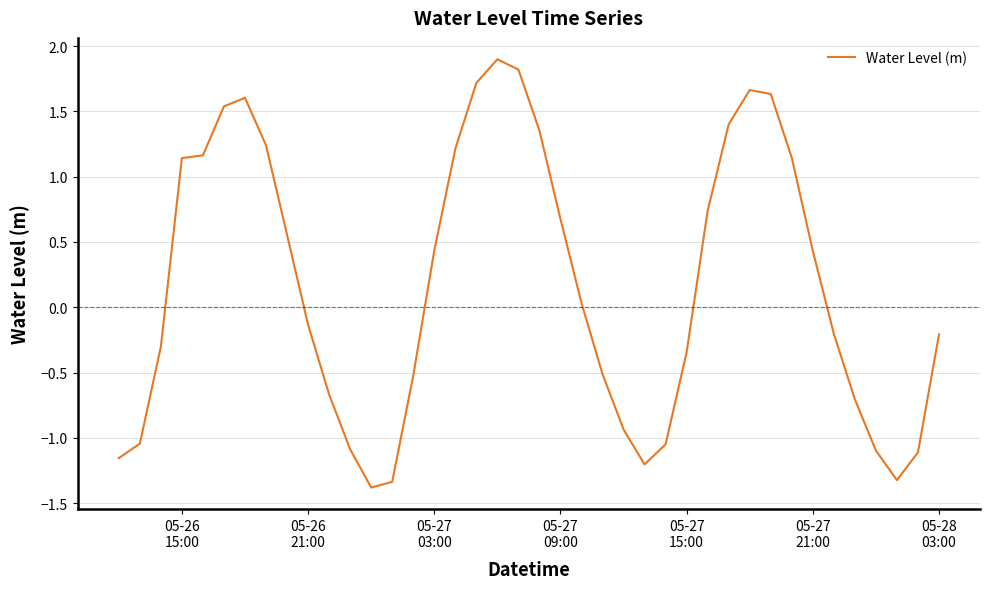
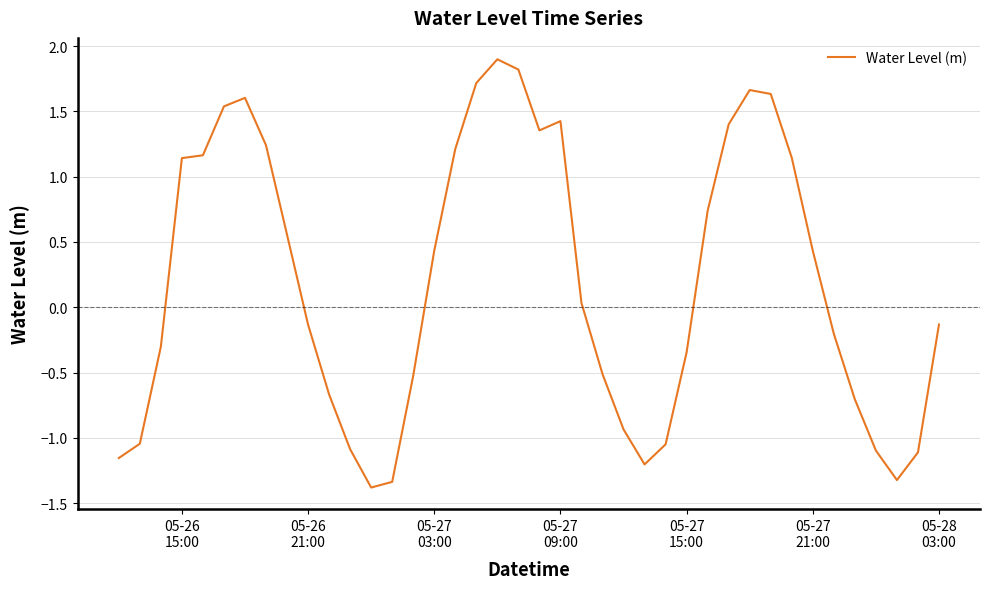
  {
    "05-26 15:00": 1.14,
    "05-26 21:00": -0.13,
    "05-27 03:00": 0.43,
-   "05-27 09:00": 0.68,
+   "05-27 09:00": 1.43,
    "05-27 15:00": -0.35,
    "05-27 21:00": 0.43,
-   "05-28 03:00": -0.21
+   "05-28 03:00": -0.13
  }
